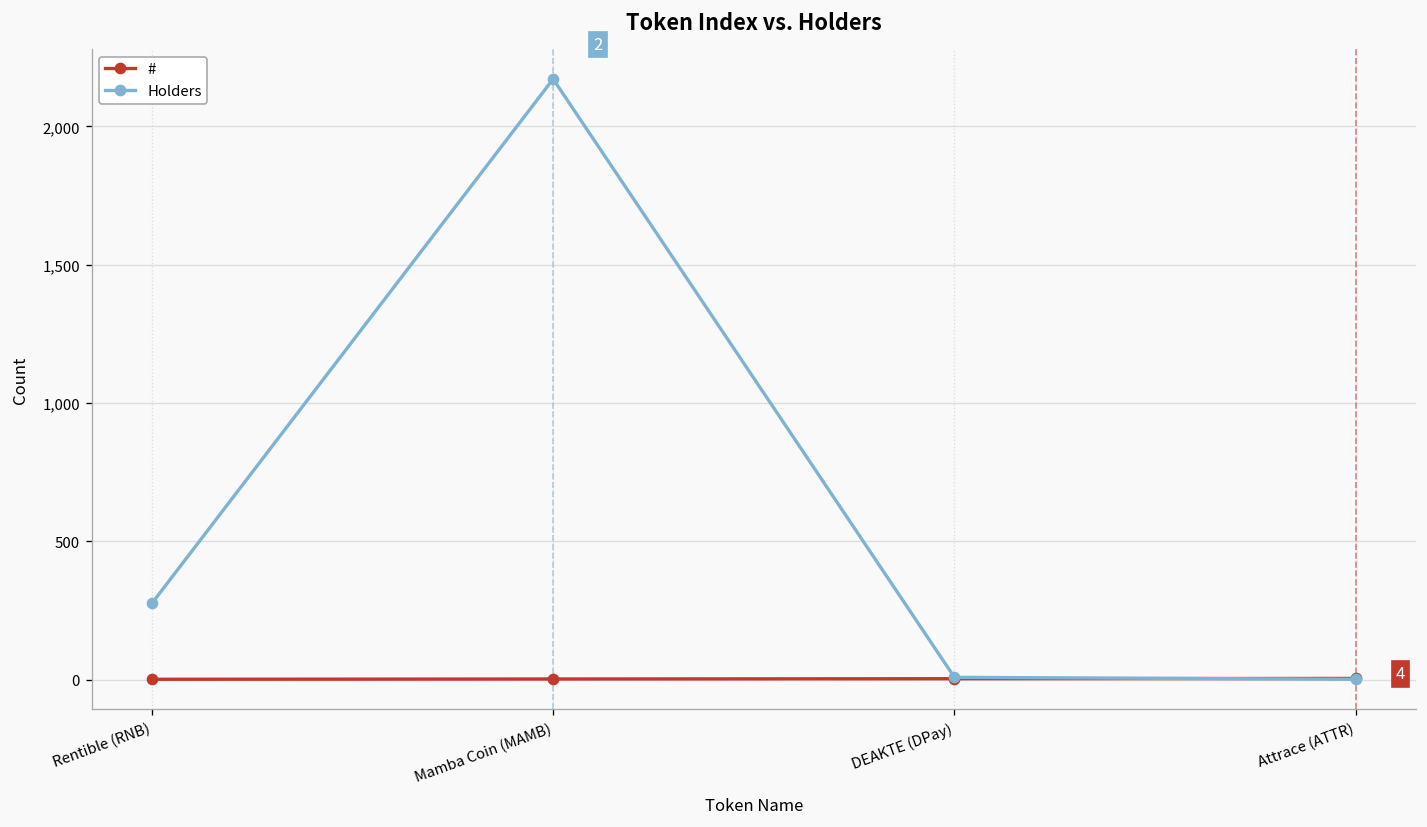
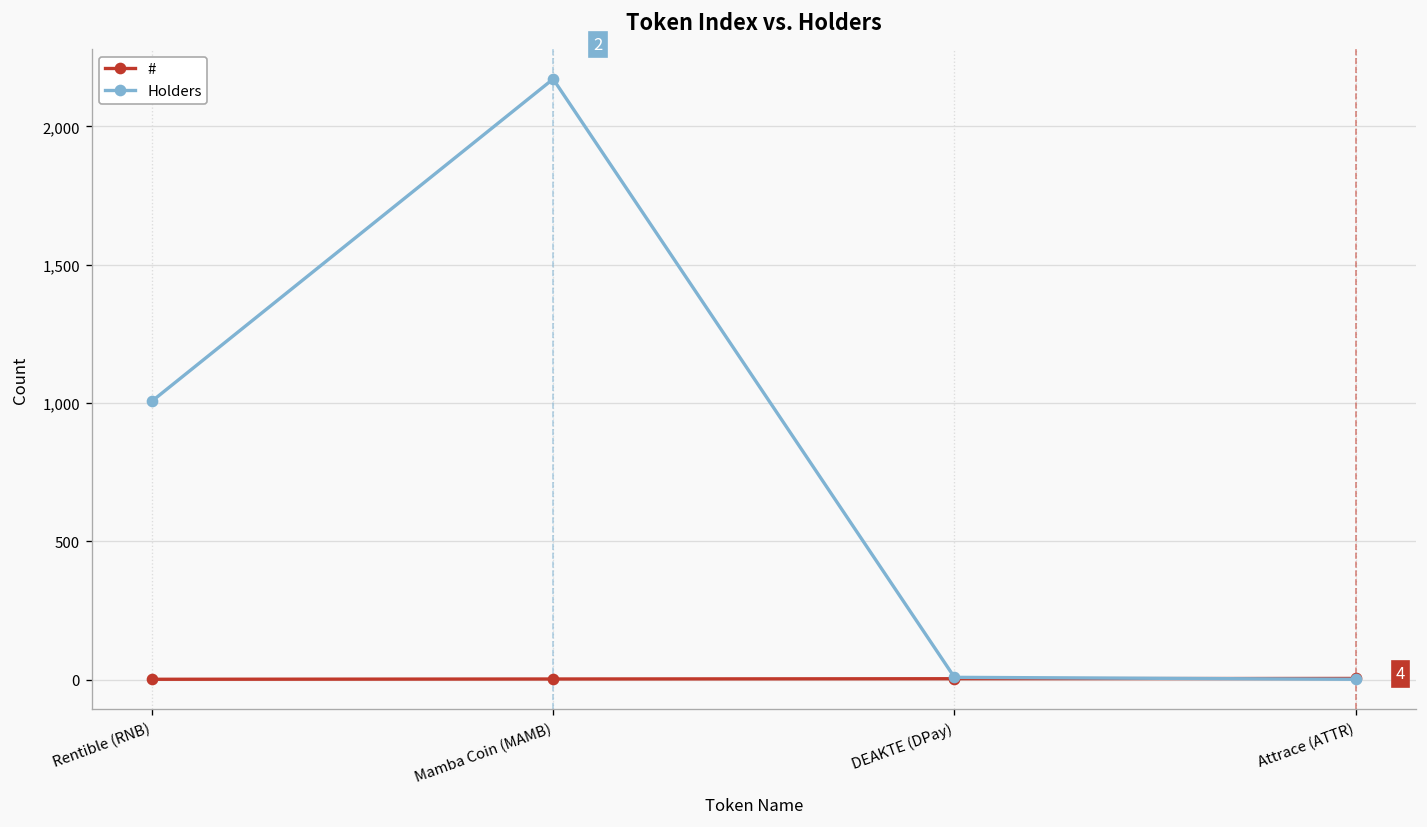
  {
    "#": {
      "Rentible (RNB)": "0",
      "Mamba Coin (MAMB)": "0"
    },
    "Holders": {
-     "Rentible (RNB)": "280",
+     "Rentible (RNB)": "1,010",
      "Mamba Coin (MAMB)": "2,170"
    }
  }
